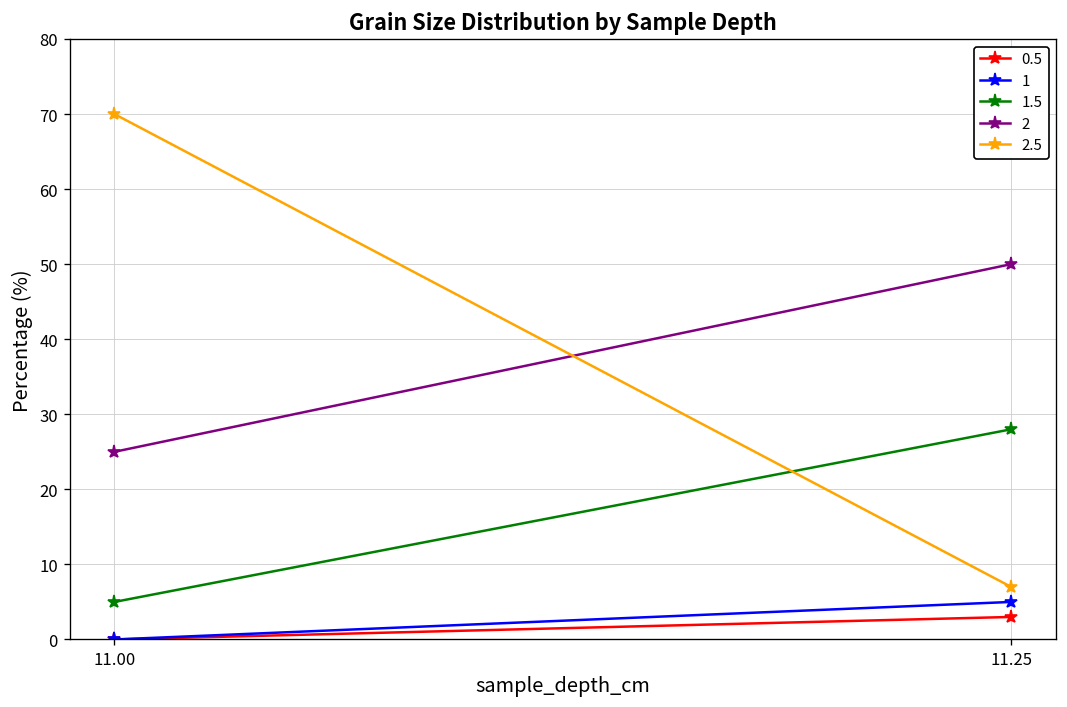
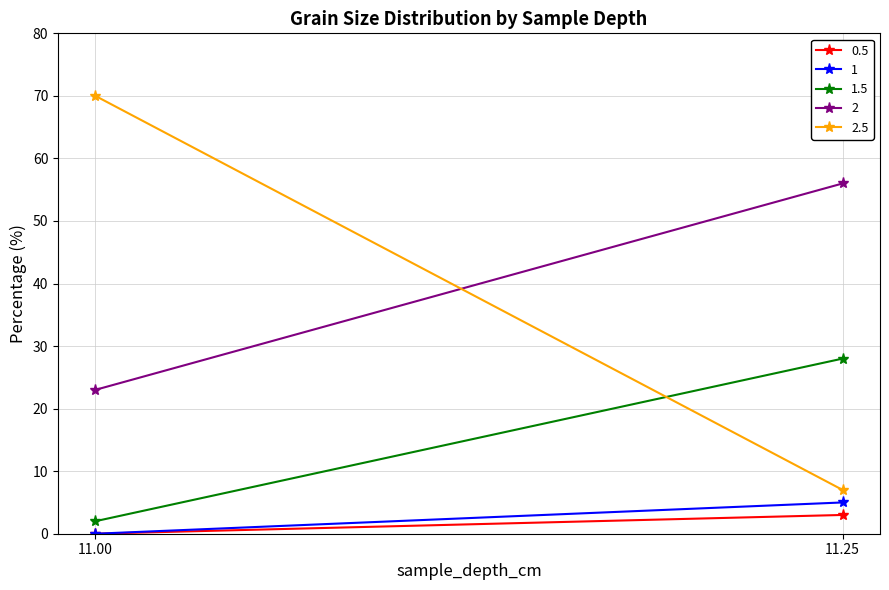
  {
    "0.5": {
      "11.25": 3
    },
    "1": {
      "11.25": 5
    },
    "1.5": {
-     "11.00": 5,
+     "11.00": 2,
      "11.25": 28
    },
    "2": {
-     "11.00": 25,
-     "11.25": 50
+     "11.00": 23,
+     "11.25": 56
    },
    "2.5": {
      "11.00": 70,
      "11.25": 7
    }
  }
